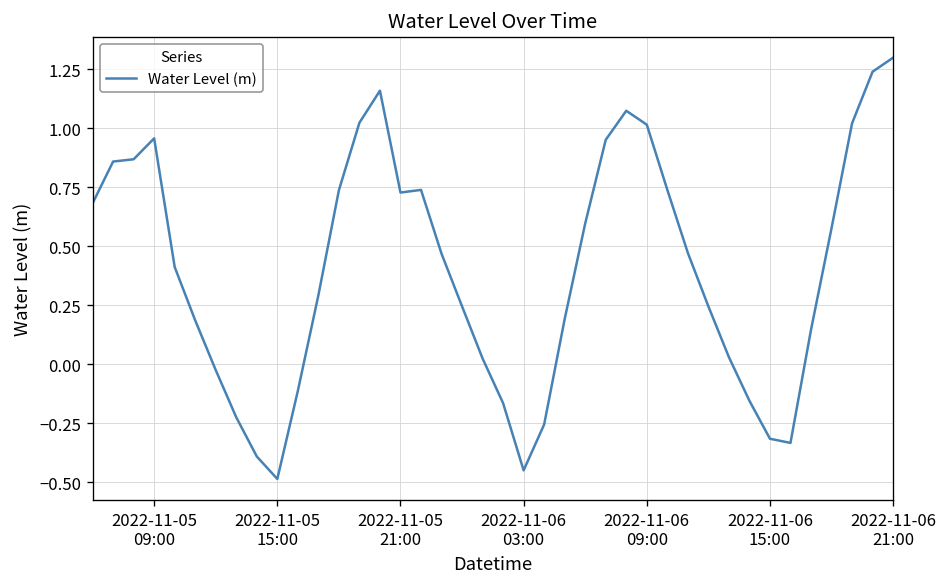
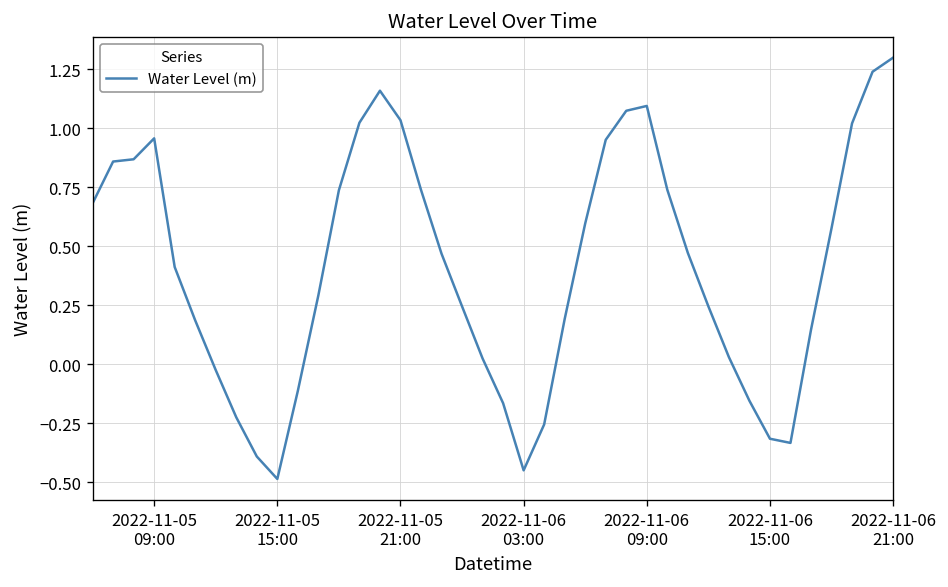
  {
    "2022-11-05 09:00": 0.96,
    "2022-11-05 15:00": -0.49,
-   "2022-11-05 21:00": 0.73,
+   "2022-11-05 21:00": 1.03,
    "2022-11-06 03:00": -0.45,
-   "2022-11-06 09:00": 1.01,
+   "2022-11-06 09:00": 1.09,
    "2022-11-06 15:00": -0.32,
    "2022-11-06 21:00": 1.30
  }
